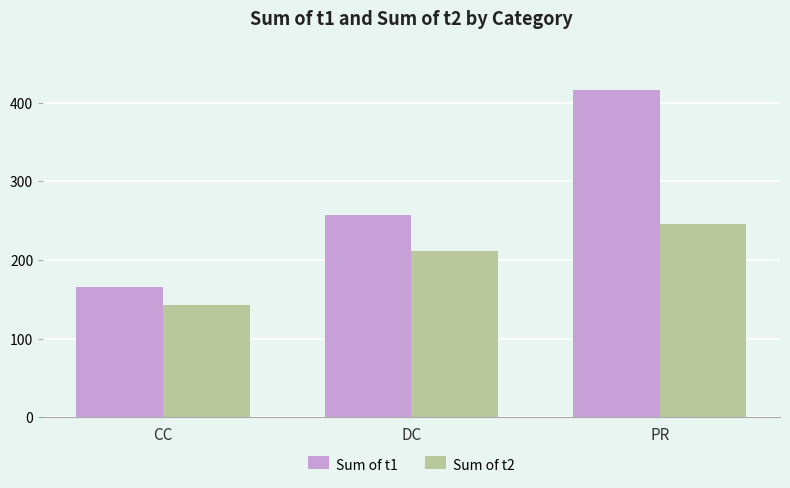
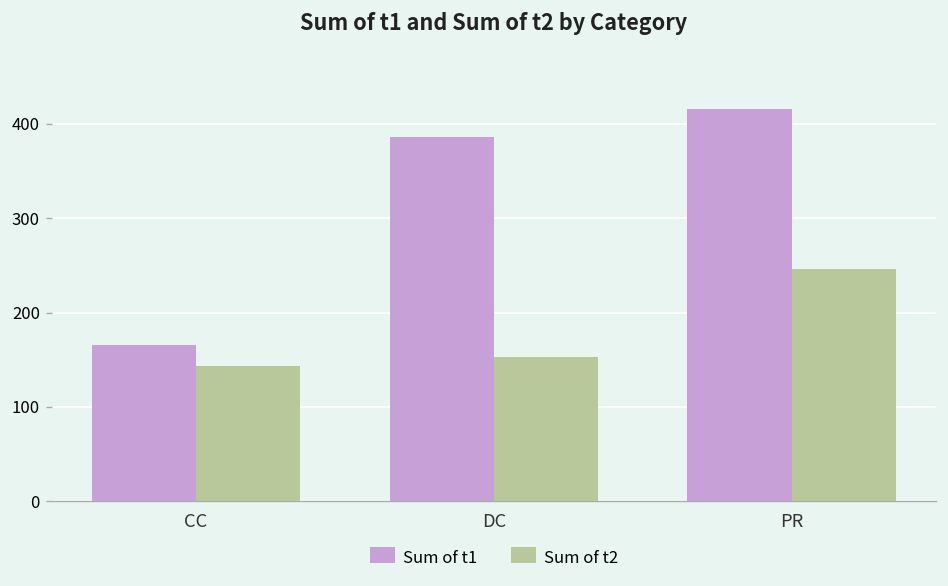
  {
    "Sum of t1": {
      "CC": 170,
-     "DC": 260,
+     "DC": 390,
      "PR": 420
    },
    "Sum of t2": {
      "CC": 140,
-     "DC": 210,
+     "DC": 150,
      "PR": 250
    }
  }
